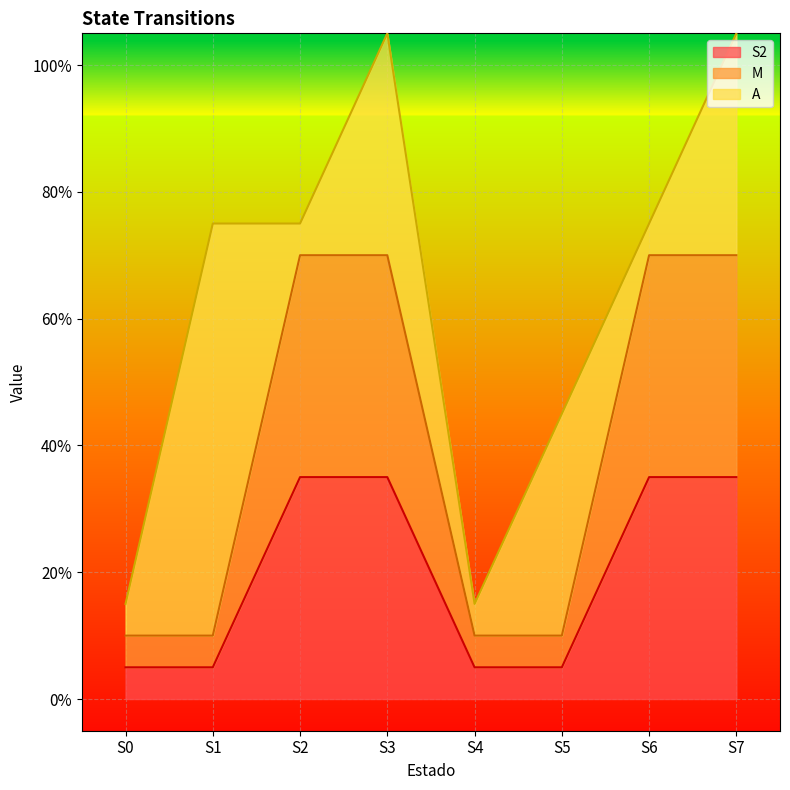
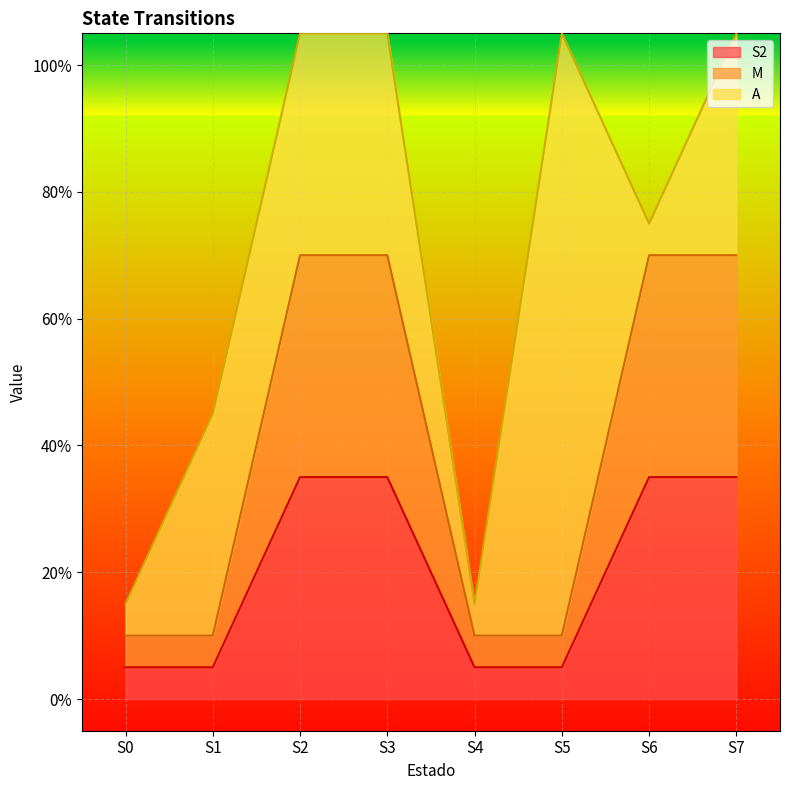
  {
    "S2": {
      "S0": "5%",
      "S1": "5%",
      "S2": "35%",
      "S3": "35%",
      "S4": "5%",
      "S5": "5%",
      "S6": "35%",
      "S7": "35%"
    },
    "M": {
      "S0": "5%",
      "S1": "5%",
      "S2": "35%",
      "S3": "35%",
      "S4": "5%",
      "S5": "5%",
      "S6": "35%",
      "S7": "35%"
    },
    "A": {
      "S0": "5%",
-     "S1": "65%",
-     "S2": "5%",
+     "S1": "35%",
+     "S2": "35%",
      "S3": "35%",
      "S4": "5%",
-     "S5": "35%",
+     "S5": "95%",
      "S6": "5%",
      "S7": "35%"
    }
  }
